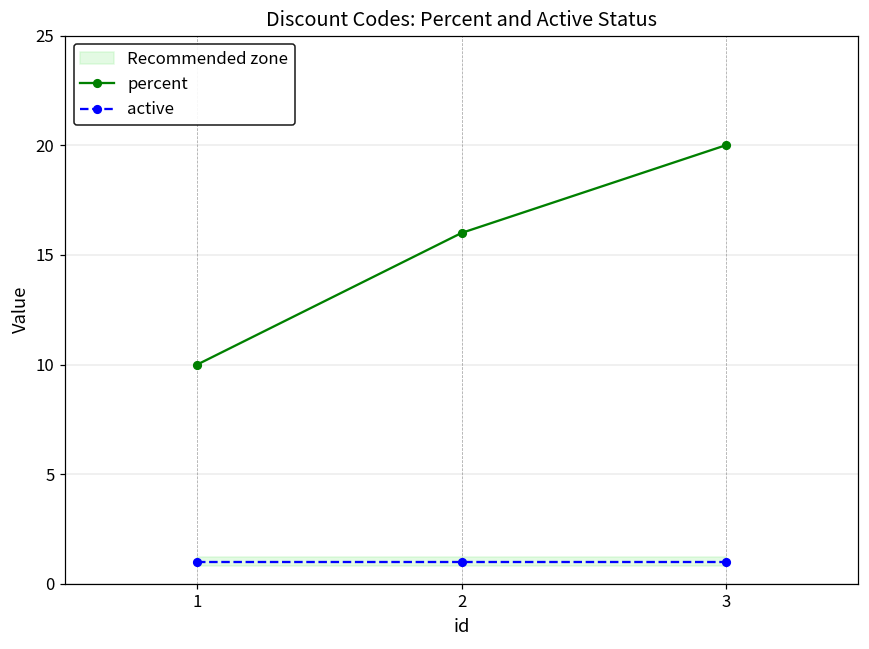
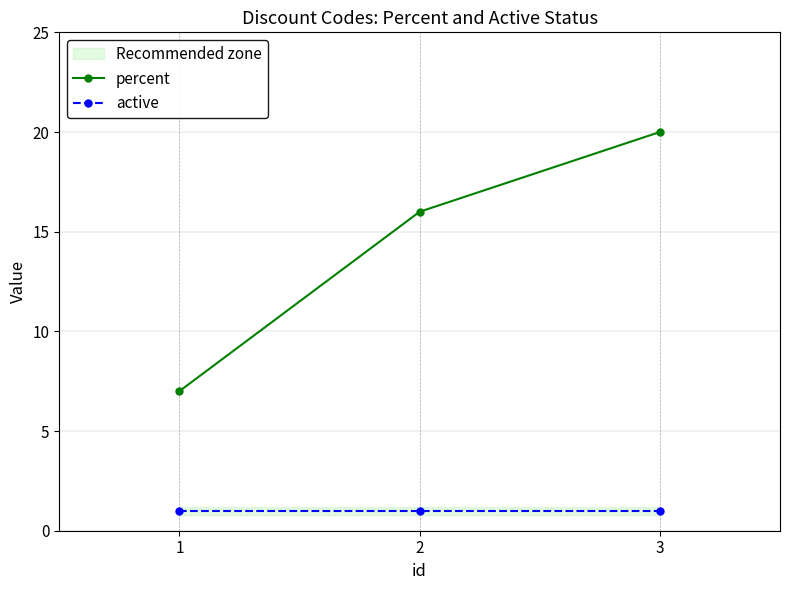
  {
    "percent": {
-     "1": 10,
+     "1": 7,
      "2": 16,
      "3": 20
    },
    "Recommended zone": {
      "1": 1.2,
      "2": 1.2,
      "3": 1.2
    },
    "active": {
      "1": 1,
      "2": 1,
      "3": 1
    }
  }
